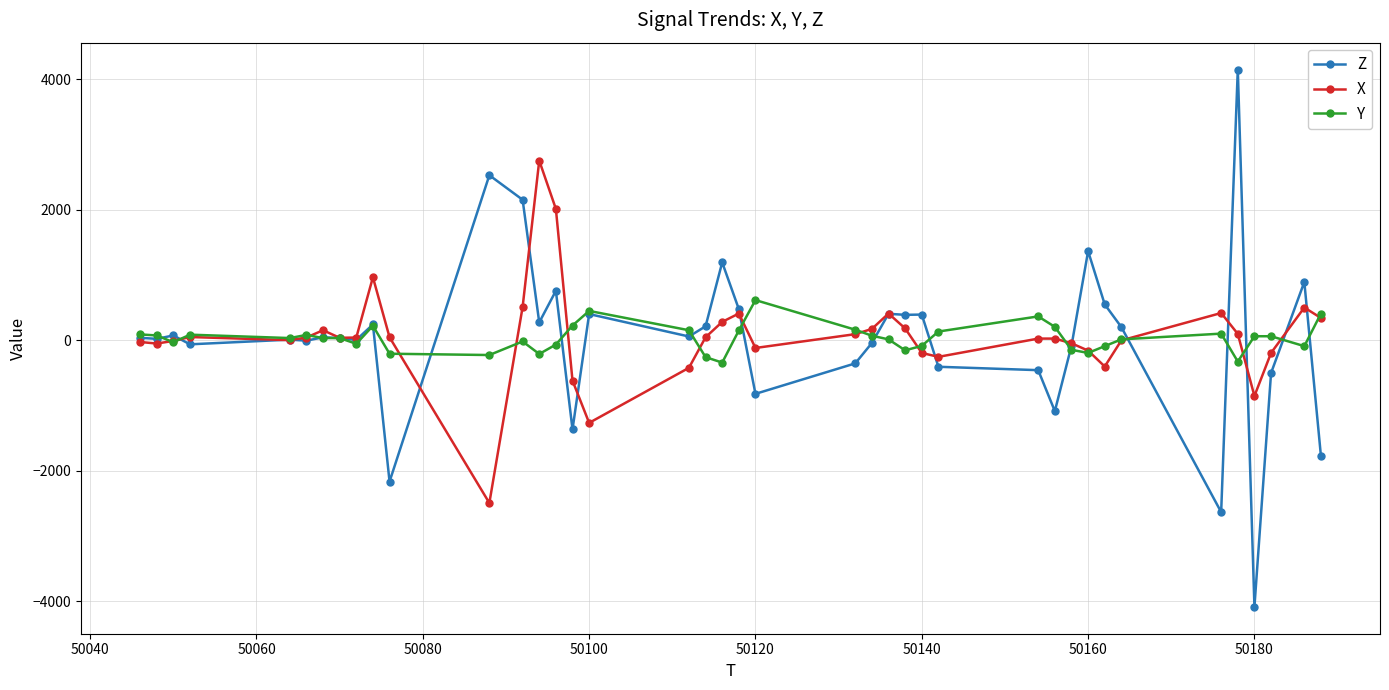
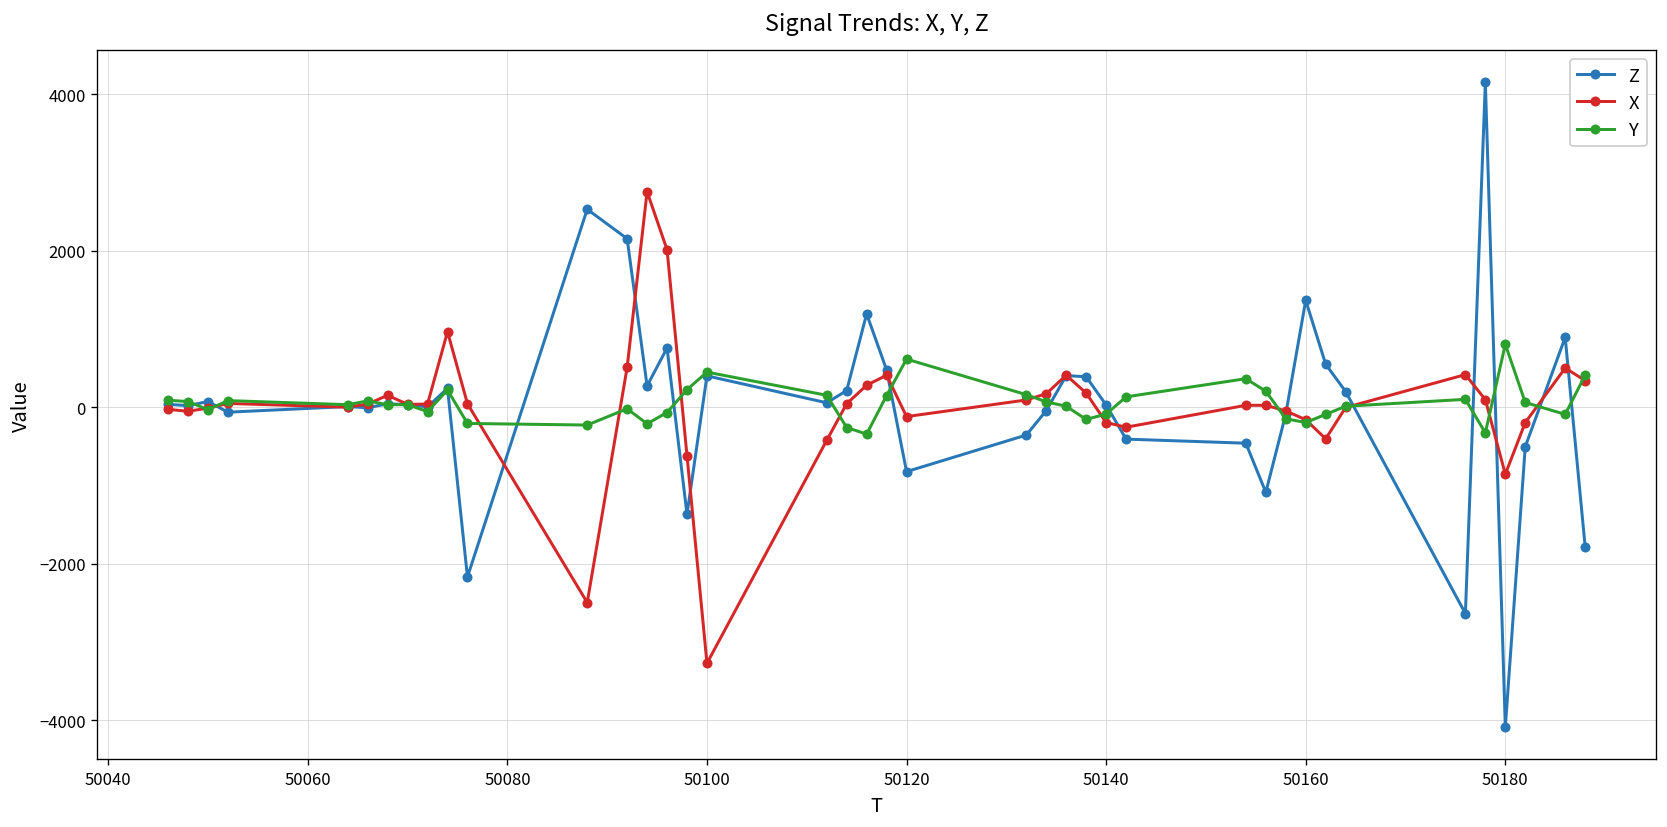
  {
    "Z": {
      "50100": 400,
      "50120": -800,
-     "50140": 400,
+     "50140": 0,
      "50160": 1400,
      "50180": -4100
    },
    "X": {
-     "50100": -1300,
+     "50100": -3300,
      "50120": -100,
      "50140": -200,
      "50180": -900
    },
    "Y": {
      "50100": 400,
      "50120": 600,
      "50140": -100,
-     "50180": 100
+     "50180": 800
    }
  }
